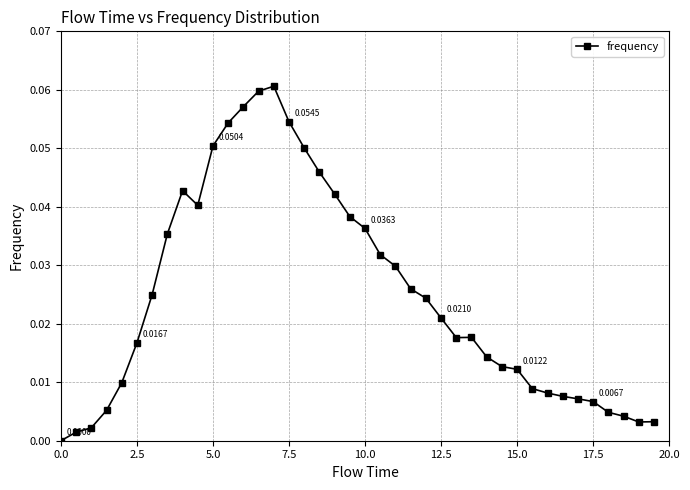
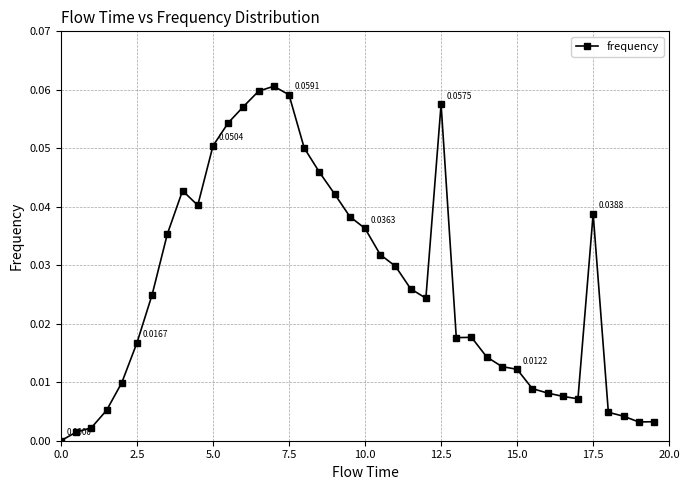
  {
    "2.5": 0.0167,
    "5.0": 0.0504,
-   "7.5": 0.0545,
+   "7.5": 0.0591,
    "10.0": 0.0363,
-   "12.5": 0.0210,
+   "12.5": 0.0575,
    "15.0": 0.0122,
-   "17.5": 0.0067
+   "17.5": 0.0388
  }
